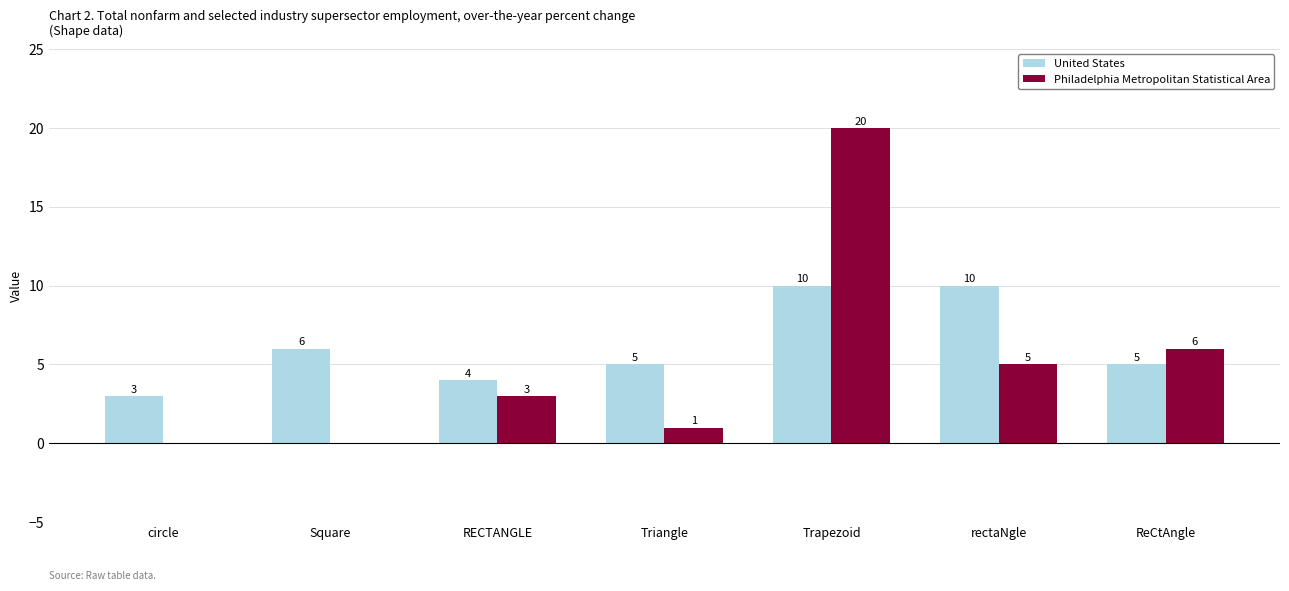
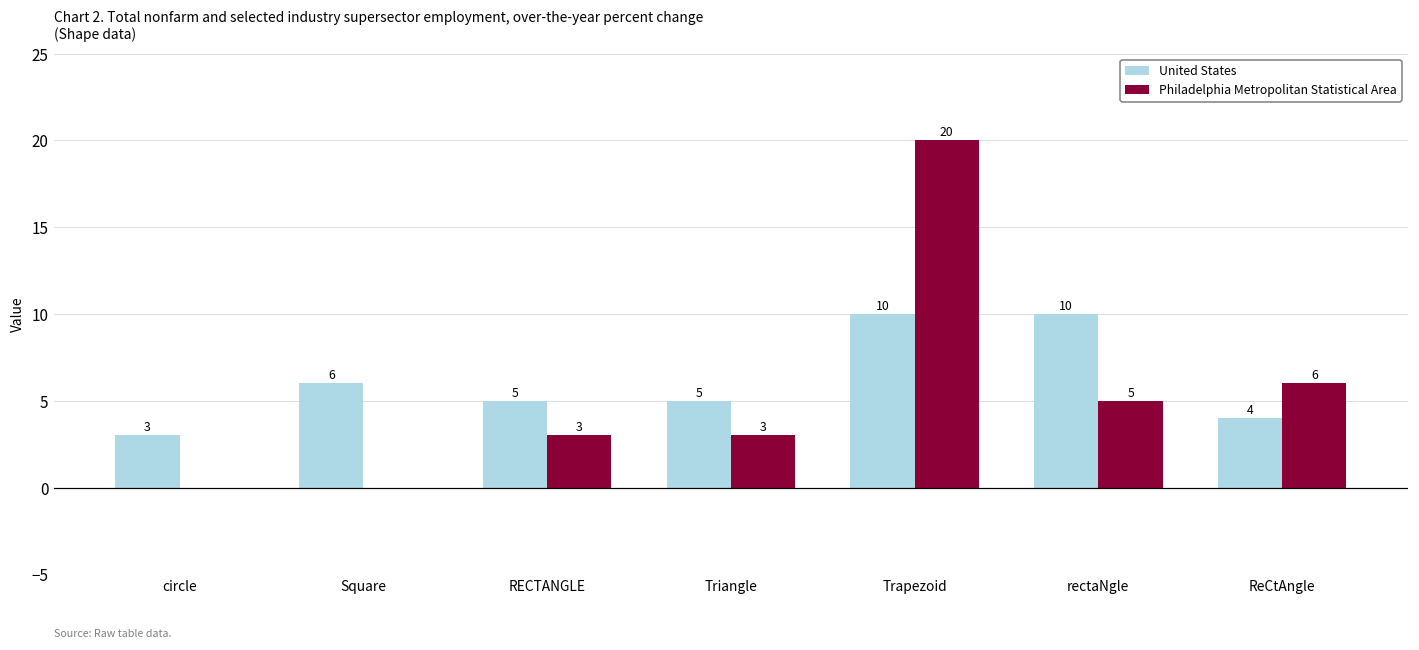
  {
    "United States": {
      "circle": 3,
      "Square": 6,
-     "RECTANGLE": 4,
+     "RECTANGLE": 5,
      "Triangle": 5,
      "Trapezoid": 10,
      "rectaNgle": 10,
-     "ReCtAngle": 5
+     "ReCtAngle": 4
    },
    "Philadelphia Metropolitan Statistical Area": {
      "RECTANGLE": 3,
-     "Triangle": 1,
+     "Triangle": 3,
      "Trapezoid": 20,
      "rectaNgle": 5,
      "ReCtAngle": 6
    }
  }
